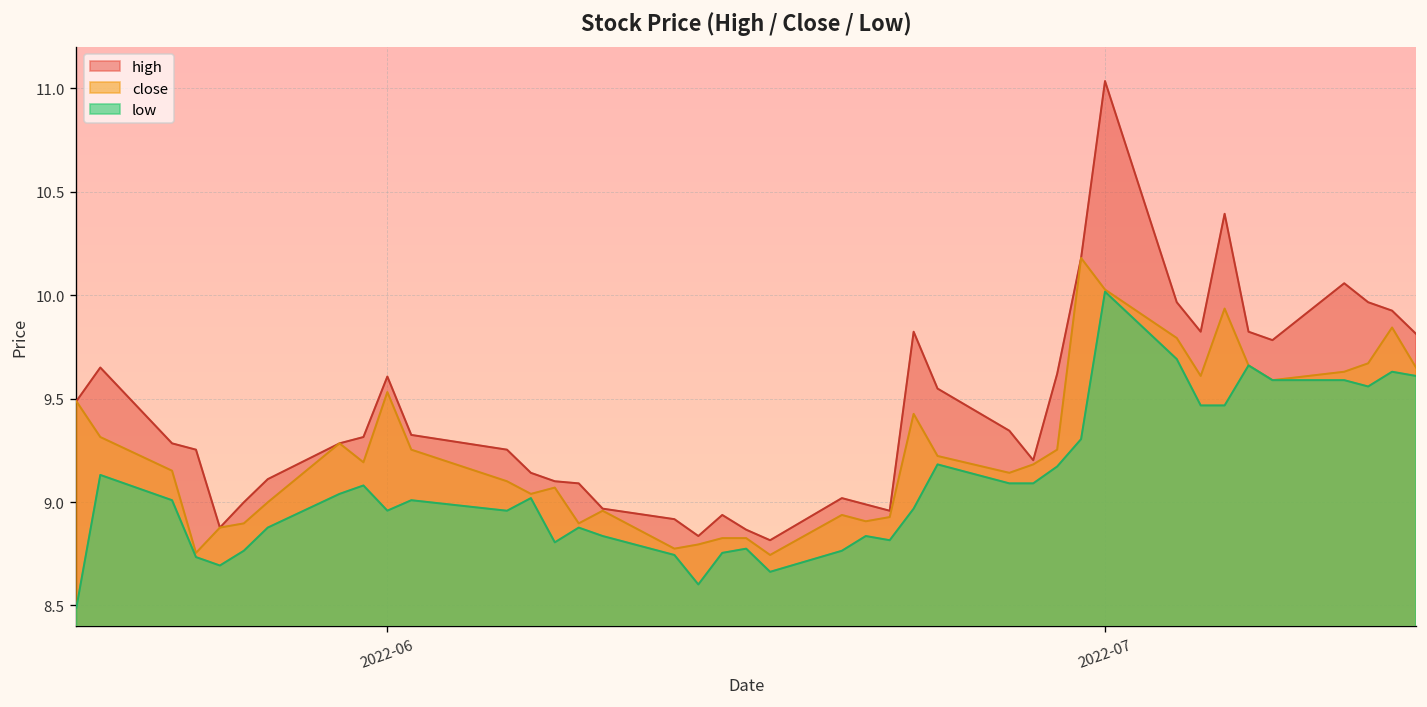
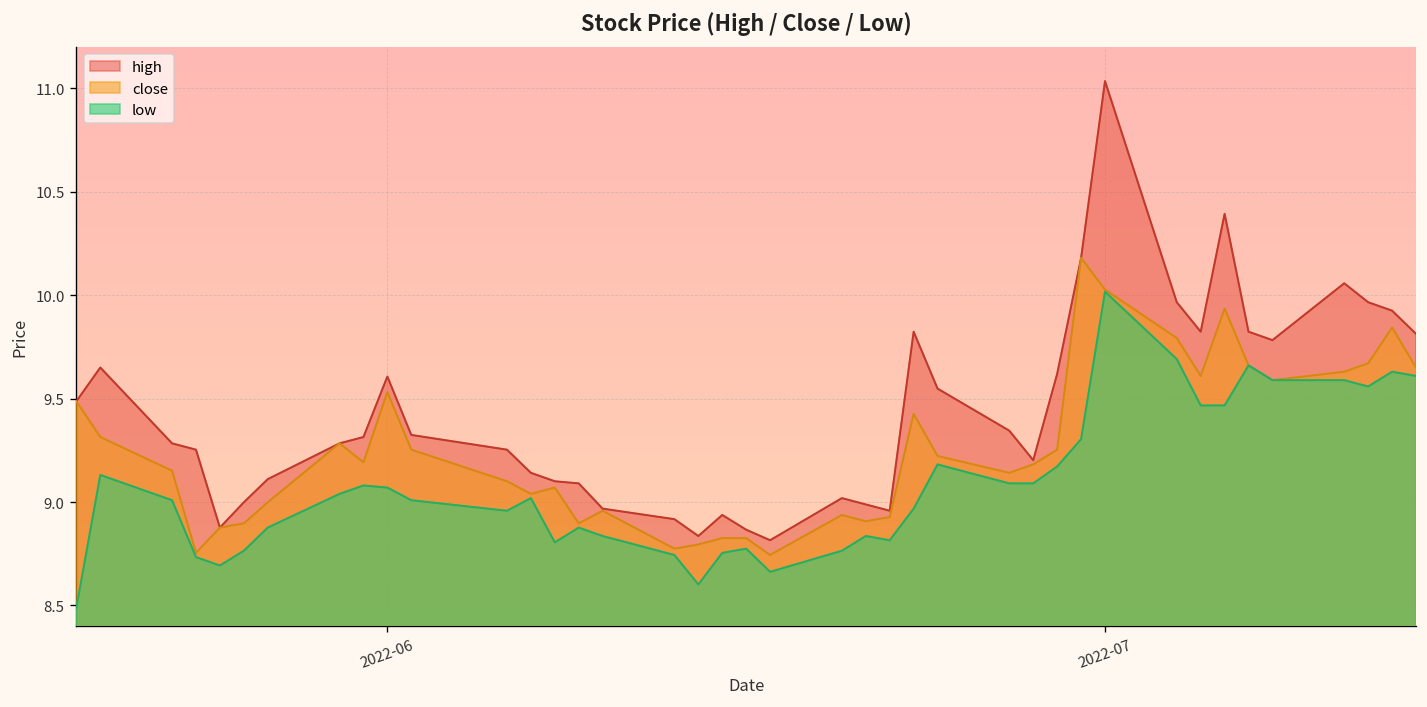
  {
    "high": {
      "2022-06": 9.61,
      "2022-07": 11.03
    },
    "close": {
      "2022-06": 9.53
    },
    "low": {
-     "2022-06": 8.96
+     "2022-06": 9.07
    }
  }
